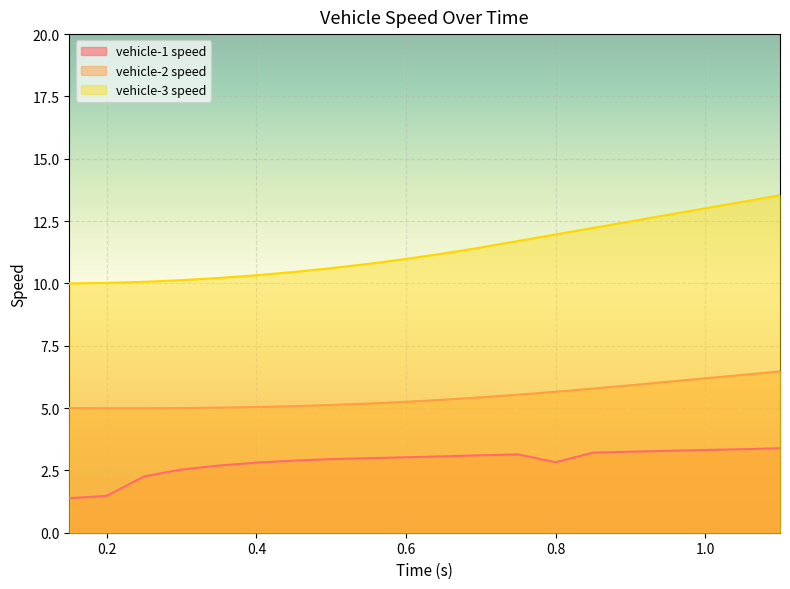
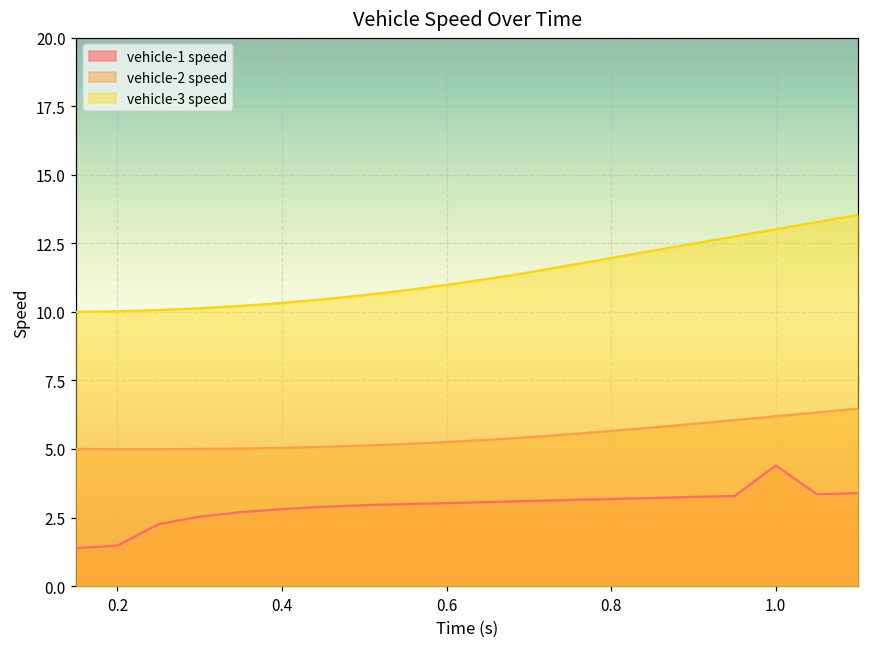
  {
    "vehicle-1 speed": {
      "0.2": 1.5,
      "0.4": 2.8,
      "0.6": 3.0,
-     "0.8": 2.8,
-     "1.0": 3.3
+     "0.8": 3.2,
+     "1.0": 4.4
    }
  }
